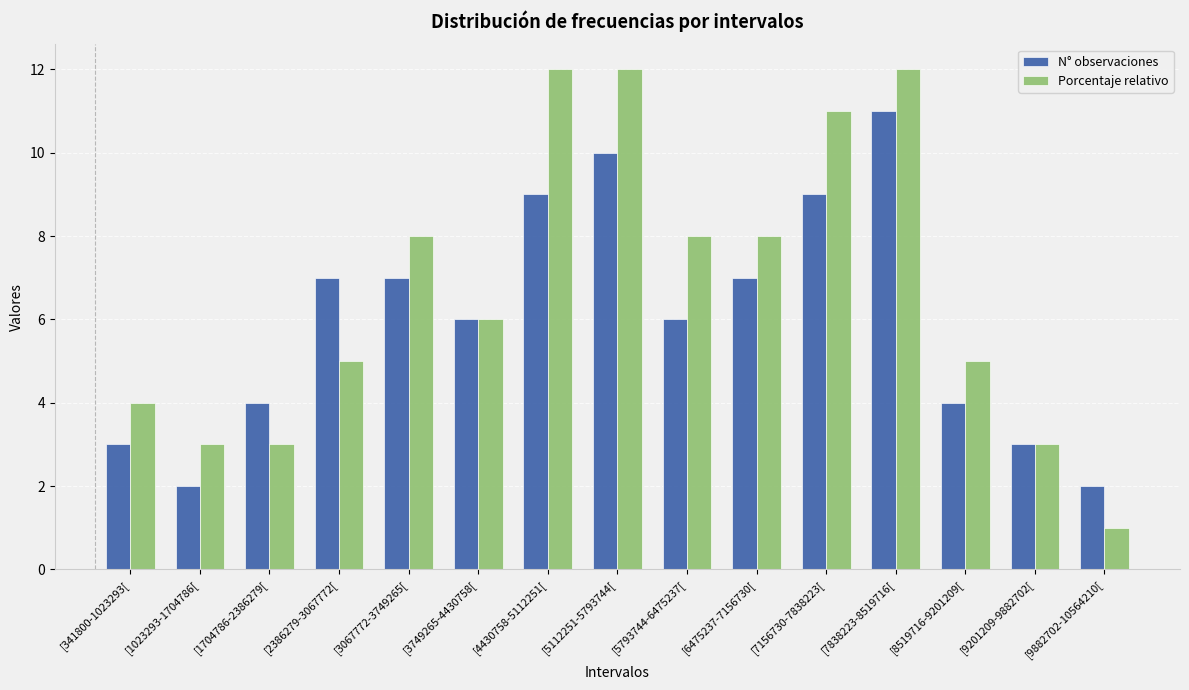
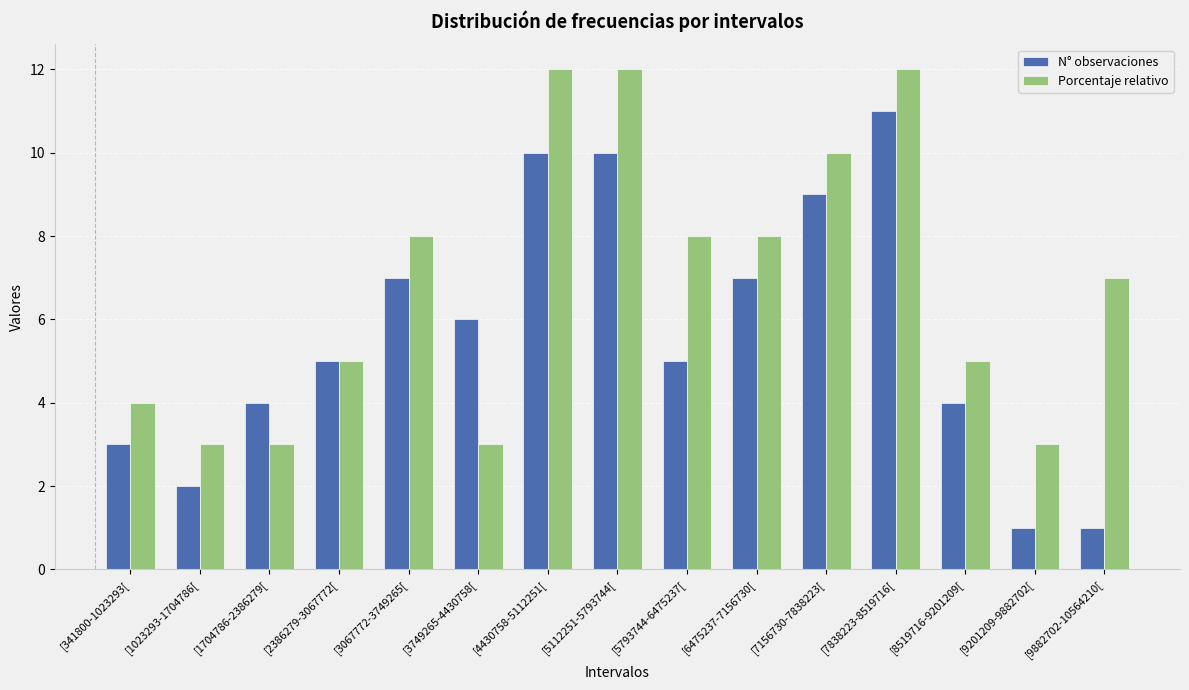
  {
    "N° observaciones": {
      "[341800-1023293[": 3,
      "[1023293-1704786[": 2,
      "[1704786-2386279[": 4,
-     "[2386279-3067772[": 7,
+     "[2386279-3067772[": 5,
      "[3067772-3749265[": 7,
      "[3749265-4430758[": 6,
-     "[4430758-5112251[": 9,
+     "[4430758-5112251[": 10,
      "[5112251-5793744[": 10,
-     "[5793744-6475237[": 6,
+     "[5793744-6475237[": 5,
      "[6475237-7156730[": 7,
      "[7156730-7838223[": 9,
      "[7838223-8519716[": 11,
      "[8519716-9201209[": 4,
-     "[9201209-9882702[": 3,
-     "[9882702-10564210[": 2
+     "[9201209-9882702[": 1,
+     "[9882702-10564210[": 1
    },
    "Porcentaje relativo": {
      "[341800-1023293[": 4,
      "[1023293-1704786[": 3,
      "[1704786-2386279[": 3,
      "[2386279-3067772[": 5,
      "[3067772-3749265[": 8,
-     "[3749265-4430758[": 6,
+     "[3749265-4430758[": 3,
      "[4430758-5112251[": 12,
      "[5112251-5793744[": 12,
      "[5793744-6475237[": 8,
      "[6475237-7156730[": 8,
-     "[7156730-7838223[": 11,
+     "[7156730-7838223[": 10,
      "[7838223-8519716[": 12,
      "[8519716-9201209[": 5,
      "[9201209-9882702[": 3,
-     "[9882702-10564210[": 1
+     "[9882702-10564210[": 7
    }
  }
